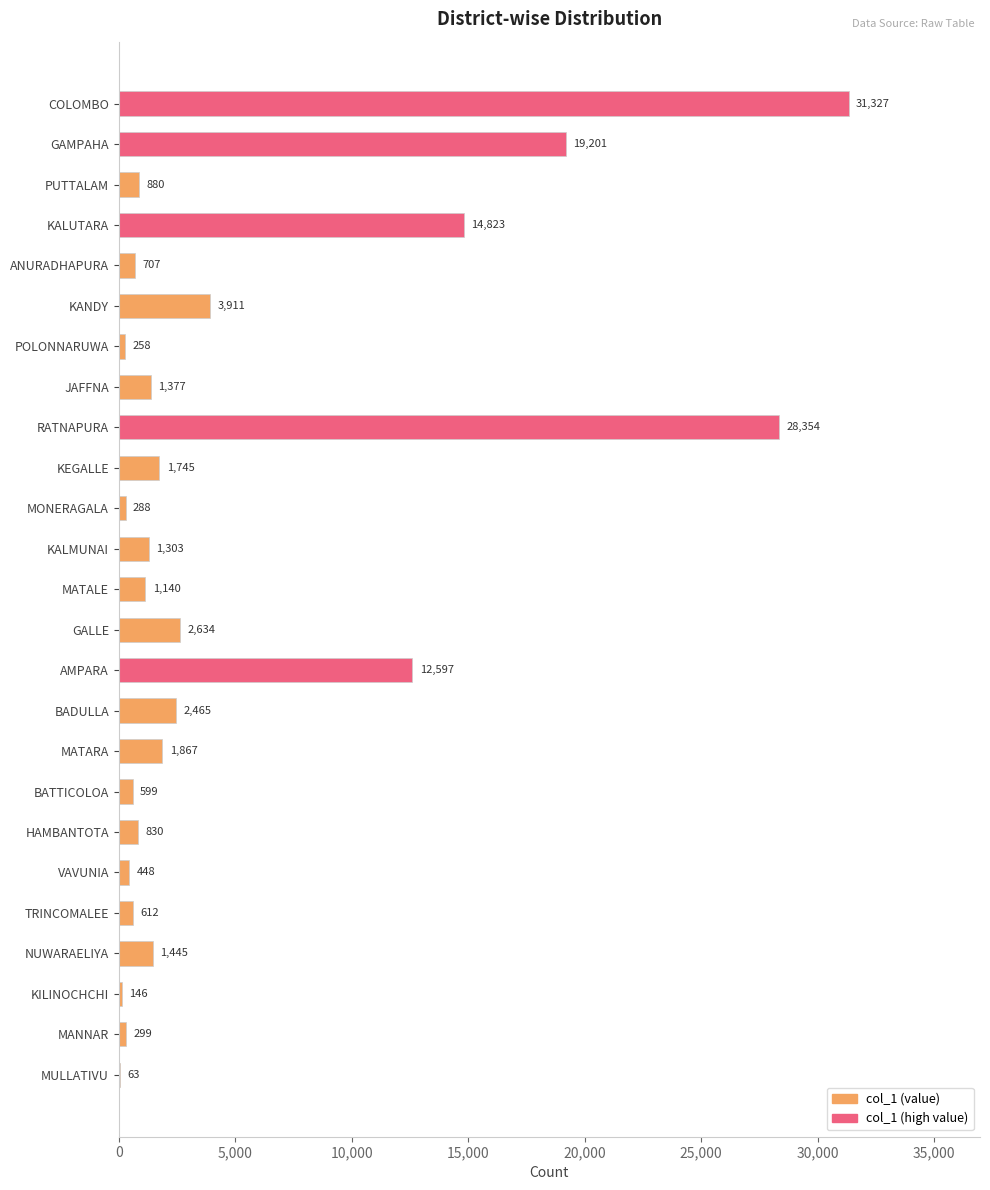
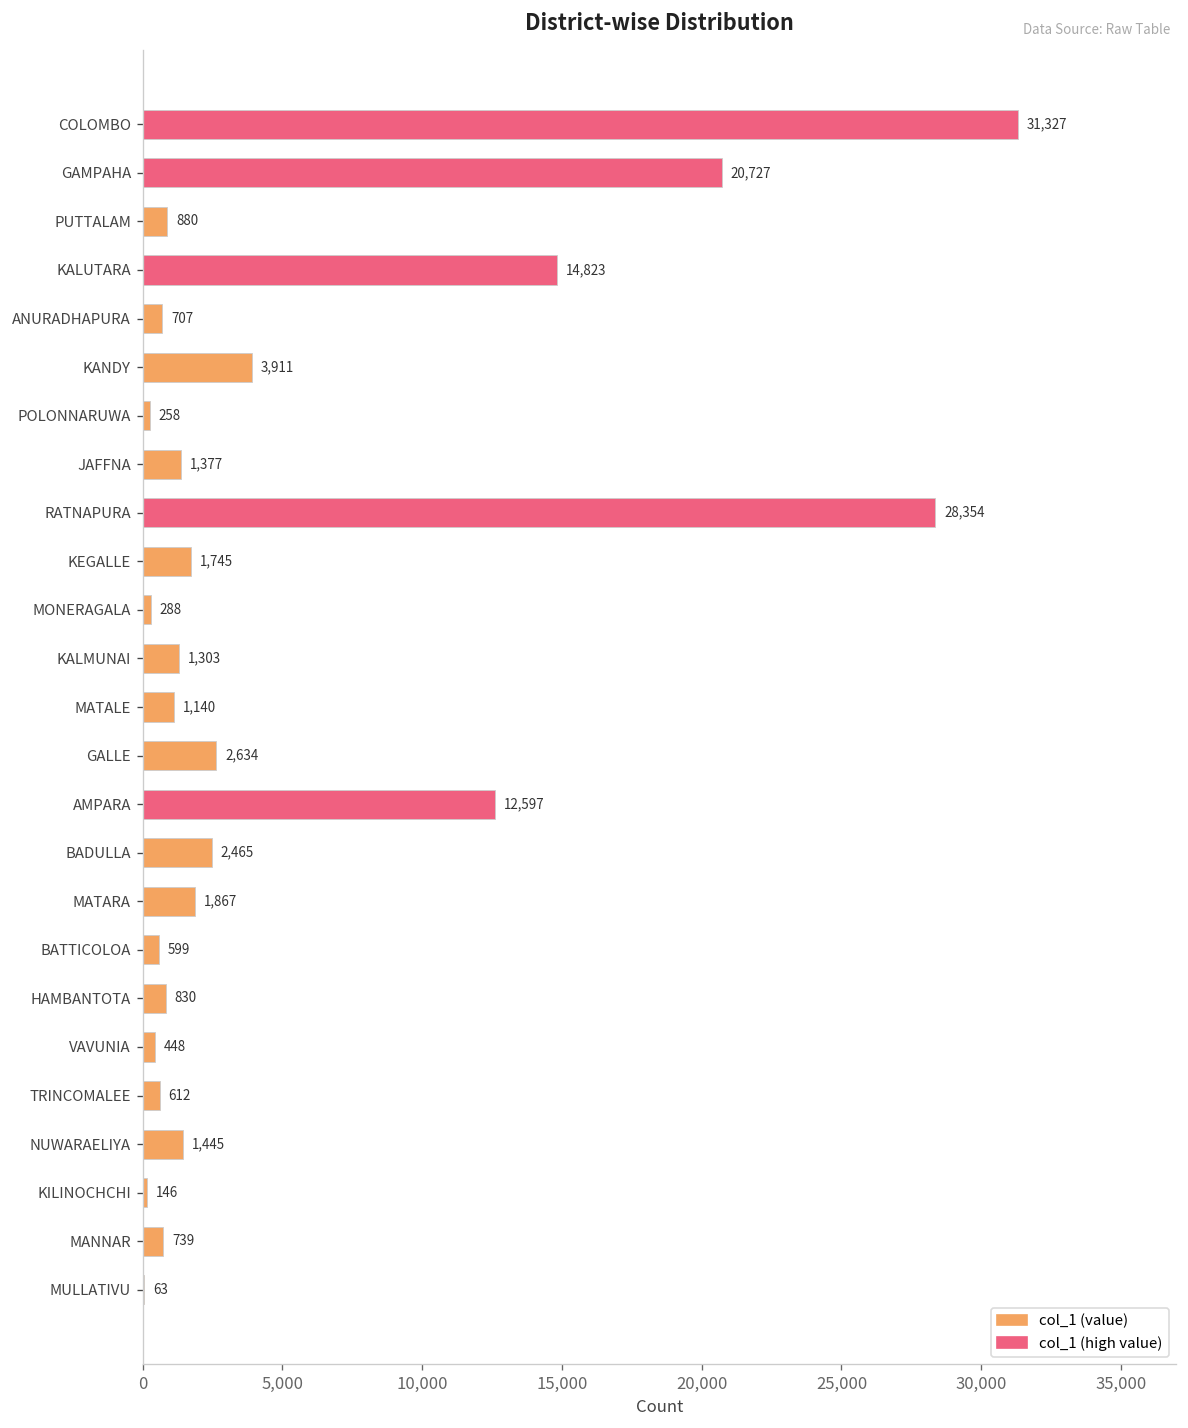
  {
    "COLOMBO": "31,327",
-   "GAMPAHA": "19,201",
+   "GAMPAHA": "20,727",
    "PUTTALAM": "880",
    "KALUTARA": "14,823",
    "ANURADHAPURA": "707",
    "KANDY": "3,911",
    "POLONNARUWA": "258",
    "JAFFNA": "1,377",
    "RATNAPURA": "28,354",
    "KEGALLE": "1,745",
    "MONERAGALA": "288",
    "KALMUNAI": "1,303",
    "MATALE": "1,140",
    "GALLE": "2,634",
    "AMPARA": "12,597",
    "BADULLA": "2,465",
    "MATARA": "1,867",
    "BATTICOLOA": "599",
    "HAMBANTOTA": "830",
    "VAVUNIA": "448",
    "TRINCOMALEE": "612",
    "NUWARAELIYA": "1,445",
    "KILINOCHCHI": "146",
-   "MANNAR": "299",
+   "MANNAR": "739",
    "MULLATIVU": "63"
  }
